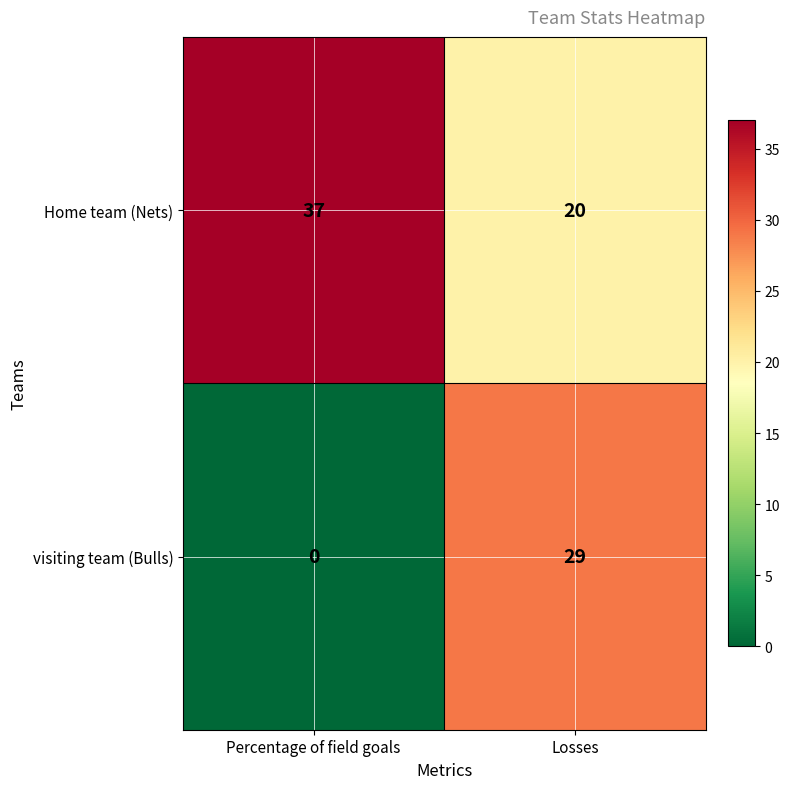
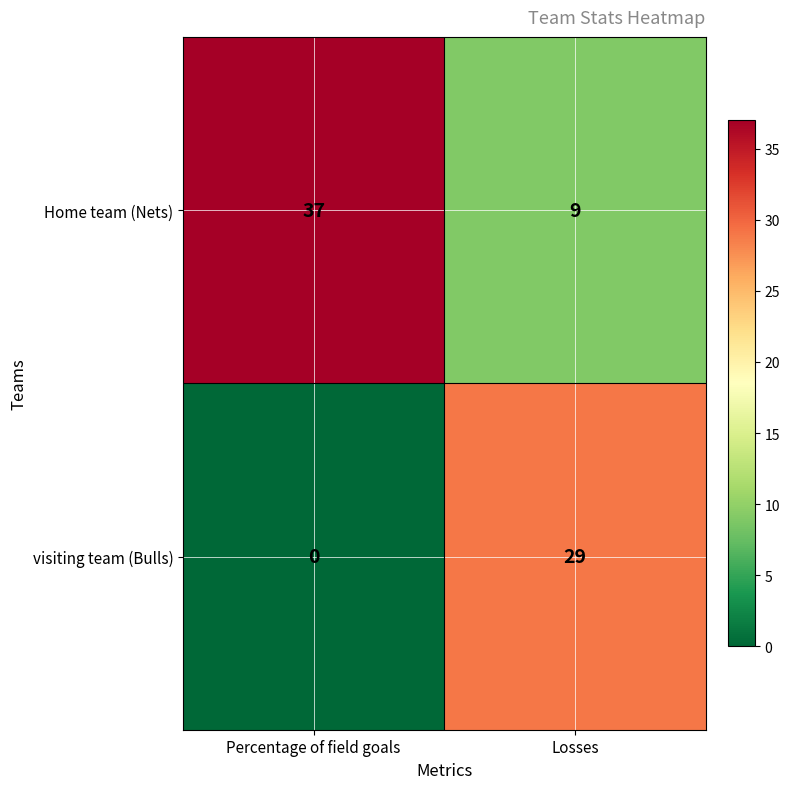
  {
    "Home team (Nets)": {
      "Percentage of field goals": 37,
-     "Losses": 20
+     "Losses": 9
    },
    "visiting team (Bulls)": {
      "Percentage of field goals": 0,
      "Losses": 29
    }
  }
